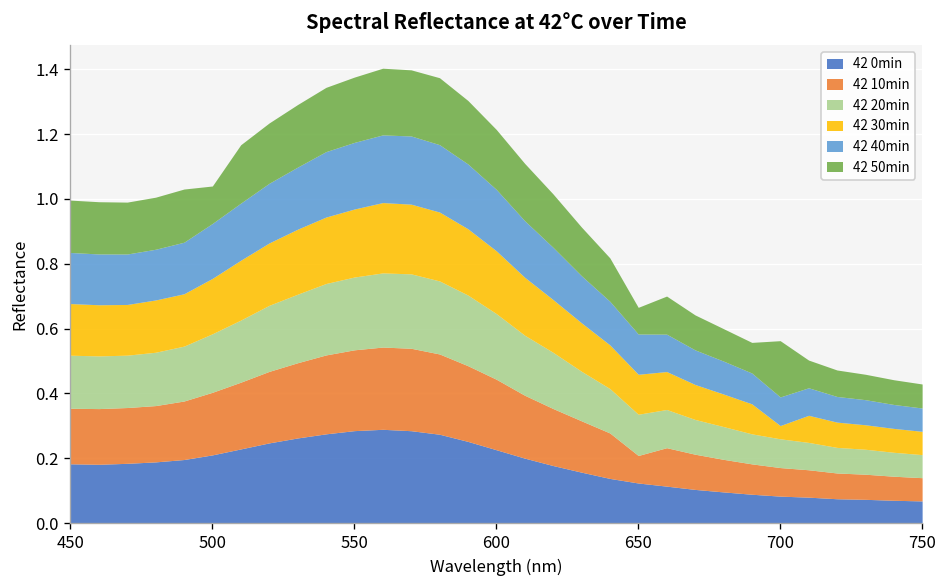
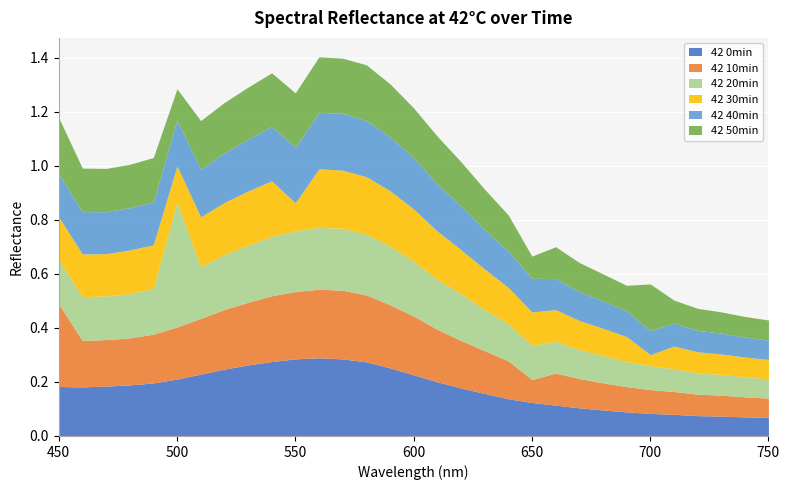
  {
    "42 10min": {
-     "450": 0.17,
+     "450": 0.31,
      "500": 0.19,
      "550": 0.25,
      "600": 0.22,
      "650": 0.08,
      "700": 0.09,
      "750": 0.07
    },
    "42 20min": {
      "450": 0.16,
-     "500": 0.18,
+     "500": 0.46,
      "550": 0.22,
      "600": 0.20,
      "650": 0.13,
      "700": 0.09,
      "750": 0.07
    },
    "42 30min": {
      "450": 0.16,
-     "500": 0.17,
-     "550": 0.21,
+     "500": 0.13,
+     "550": 0.10,
      "600": 0.19,
      "650": 0.12,
      "700": 0.04,
      "750": 0.07
    },
    "42 50min": {
-     "450": 0.16,
+     "450": 0.21,
      "500": 0.12,
      "550": 0.20,
      "600": 0.18,
      "650": 0.08,
      "700": 0.17,
      "750": 0.07
    }
  }
